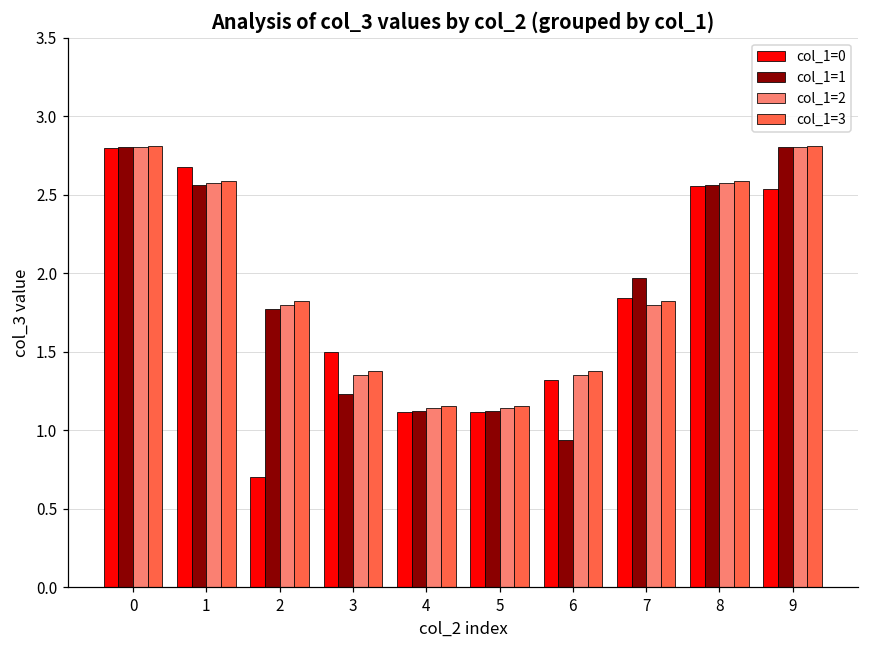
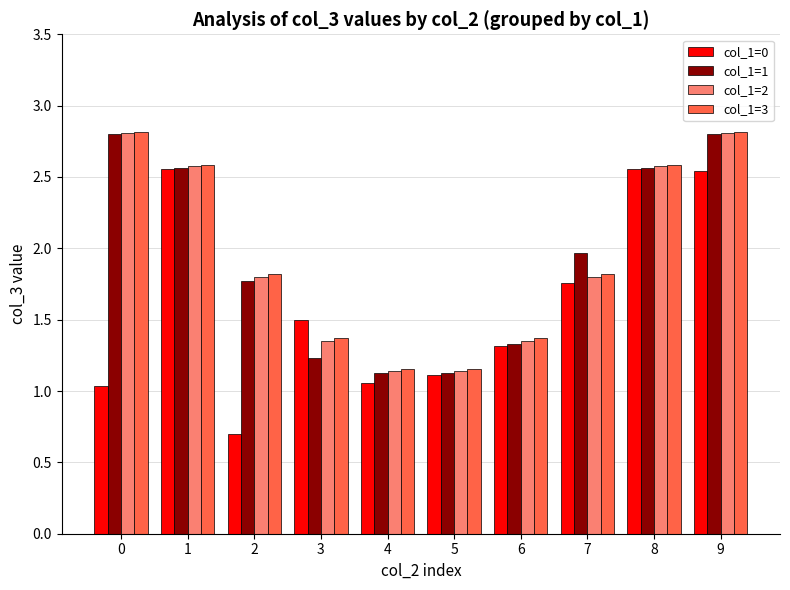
  {
    "col_1=0": {
-     "0": 2.80,
-     "1": 2.68,
+     "0": 1.03,
+     "1": 2.56,
      "2": 0.70,
      "3": 1.50,
-     "4": 1.12,
+     "4": 1.06,
      "5": 1.12,
      "6": 1.32,
-     "7": 1.84,
+     "7": 1.76,
      "8": 2.56,
      "9": 2.54
    },
    "col_1=1": {
      "0": 2.80,
      "1": 2.56,
      "2": 1.77,
      "3": 1.23,
      "4": 1.12,
      "5": 1.12,
-     "6": 0.94,
+     "6": 1.33,
      "7": 1.97,
      "8": 2.56,
      "9": 2.80
    }
  }
